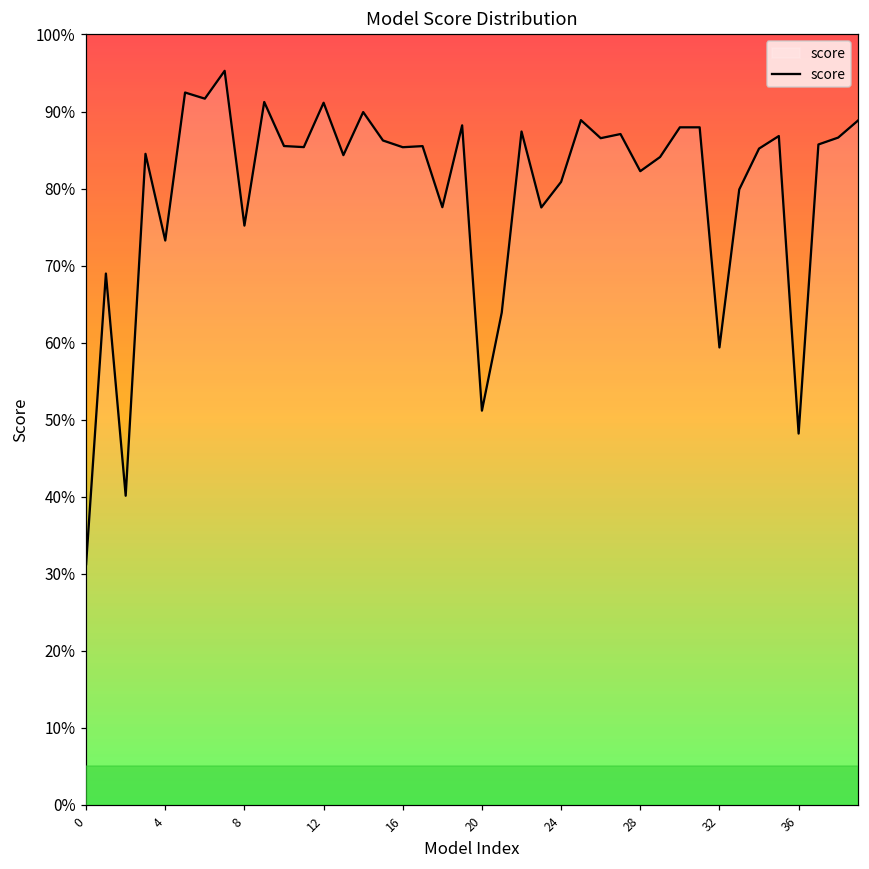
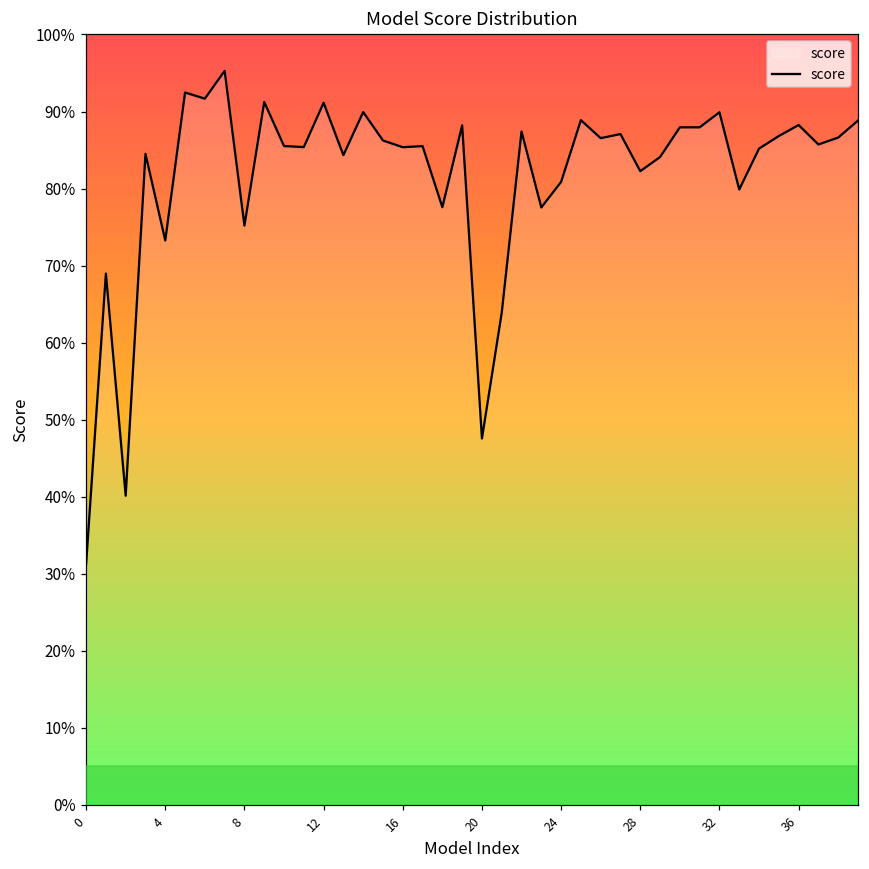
  {
    "0": "31%",
    "4": "73%",
    "8": "75%",
    "12": "91%",
    "16": "85%",
-   "20": "51%",
+   "20": "48%",
    "24": "81%",
    "28": "82%",
-   "32": "59%",
-   "36": "48%"
+   "32": "90%",
+   "36": "88%"
  }
